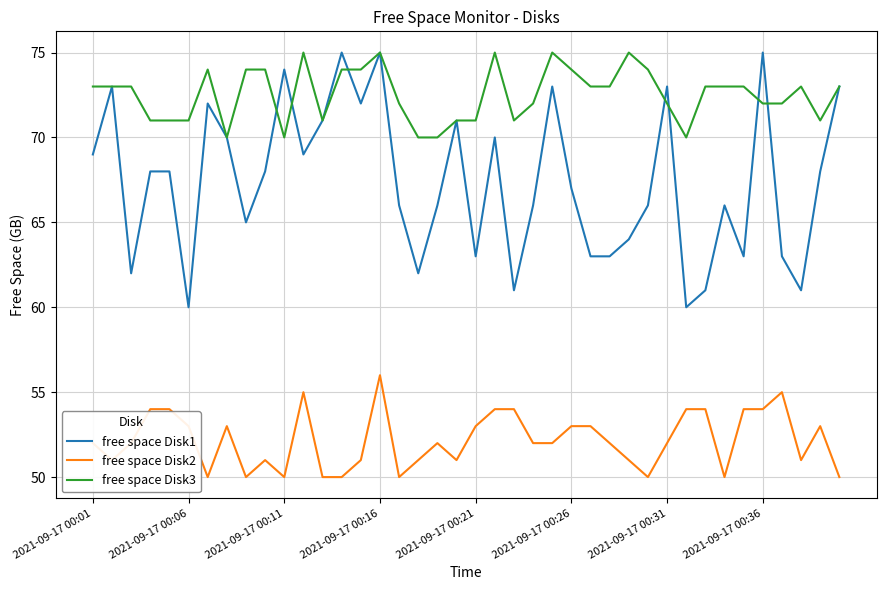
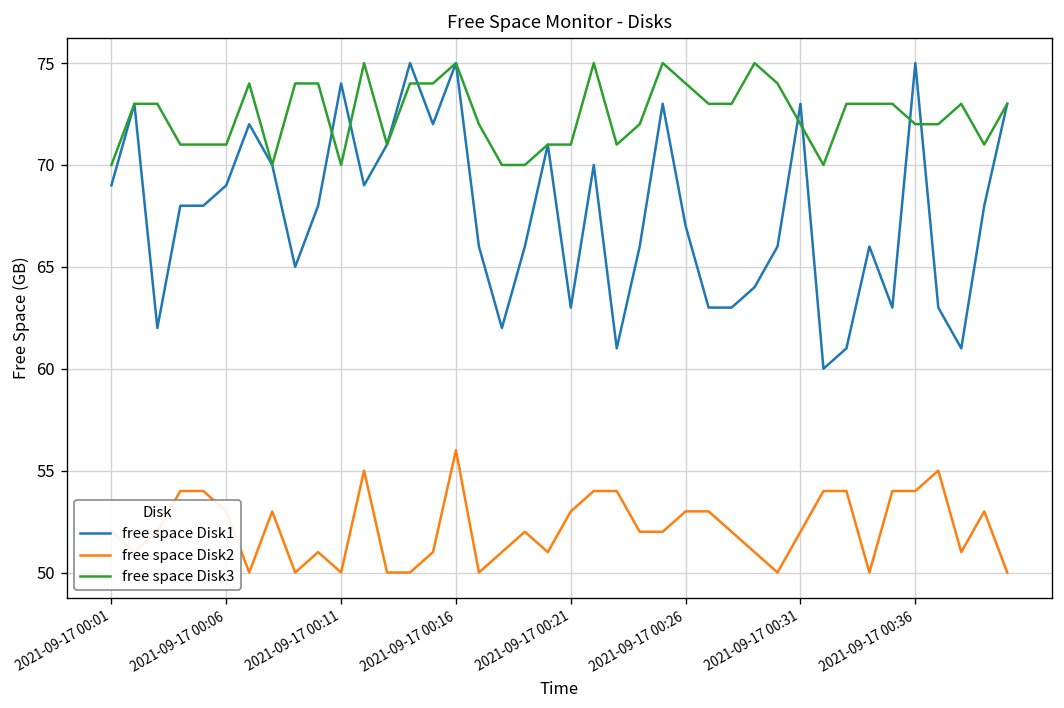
  {
    "free space Disk1": {
      "2021-09-17 00:01": 69,
-     "2021-09-17 00:06": 60,
+     "2021-09-17 00:06": 69,
      "2021-09-17 00:11": 74,
      "2021-09-17 00:21": 63,
      "2021-09-17 00:26": 67,
      "2021-09-17 00:31": 73,
      "2021-09-17 00:36": 75
    },
    "free space Disk2": {
      "2021-09-17 00:11": 50,
      "2021-09-17 00:16": 56,
      "2021-09-17 00:21": 53,
      "2021-09-17 00:26": 53,
      "2021-09-17 00:31": 52,
      "2021-09-17 00:36": 54
    },
    "free space Disk3": {
-     "2021-09-17 00:01": 73,
+     "2021-09-17 00:01": 70,
      "2021-09-17 00:06": 71,
      "2021-09-17 00:11": 70,
      "2021-09-17 00:21": 71,
      "2021-09-17 00:26": 74,
      "2021-09-17 00:31": 72,
      "2021-09-17 00:36": 72
    }
  }
